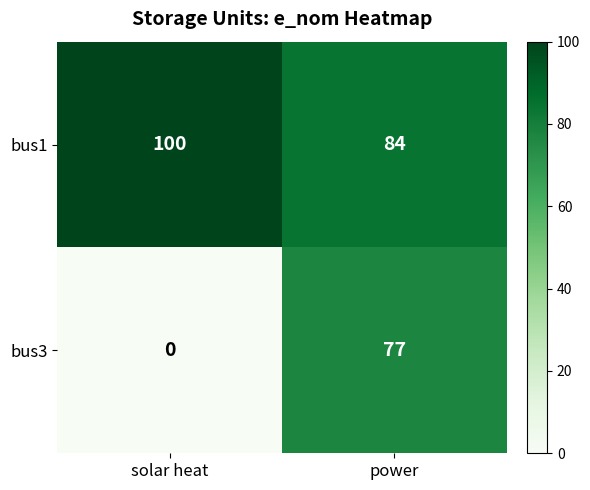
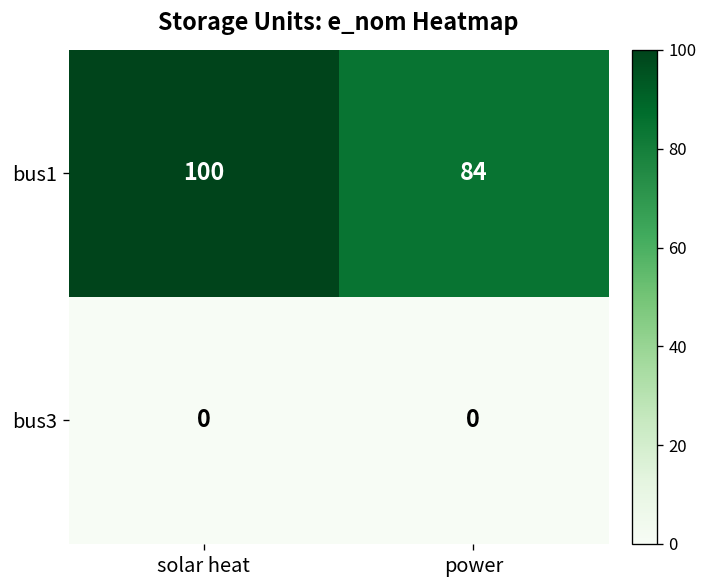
  {
    "bus1": {
      "solar heat": 100,
      "power": 84
    },
    "bus3": {
      "solar heat": 0,
-     "power": 77
+     "power": 0
    }
  }
